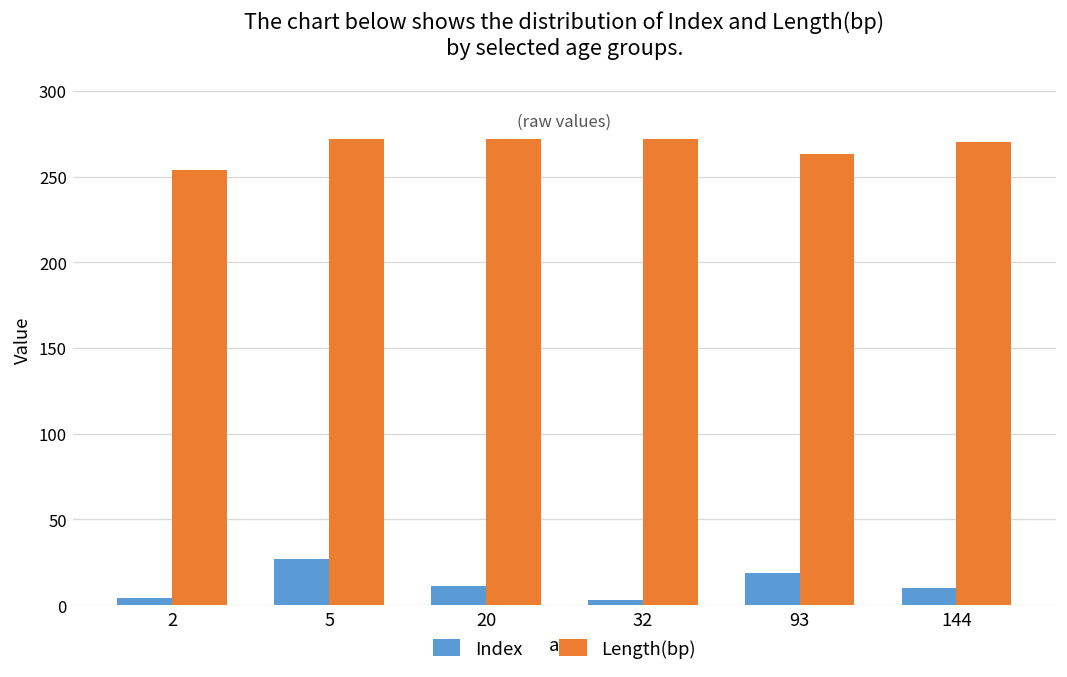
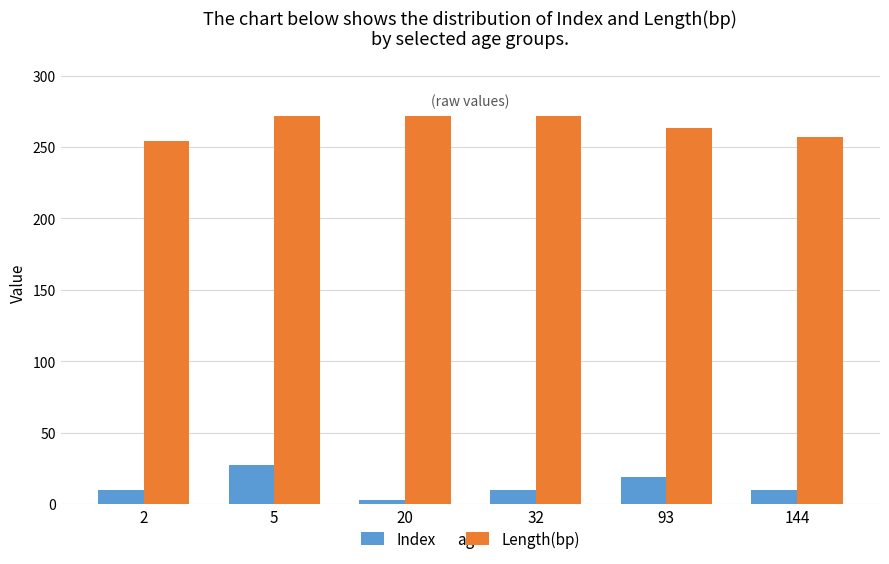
  {
    "Index": {
-     "2": 4,
+     "2": 10,
      "5": 27,
-     "20": 11,
-     "32": 3,
+     "20": 3,
+     "32": 10,
      "93": 19,
      "144": 10
    },
    "Length(bp)": {
      "2": 254,
      "5": 272,
      "20": 272,
      "32": 272,
      "93": 263,
-     "144": 270
+     "144": 257
    }
  }
